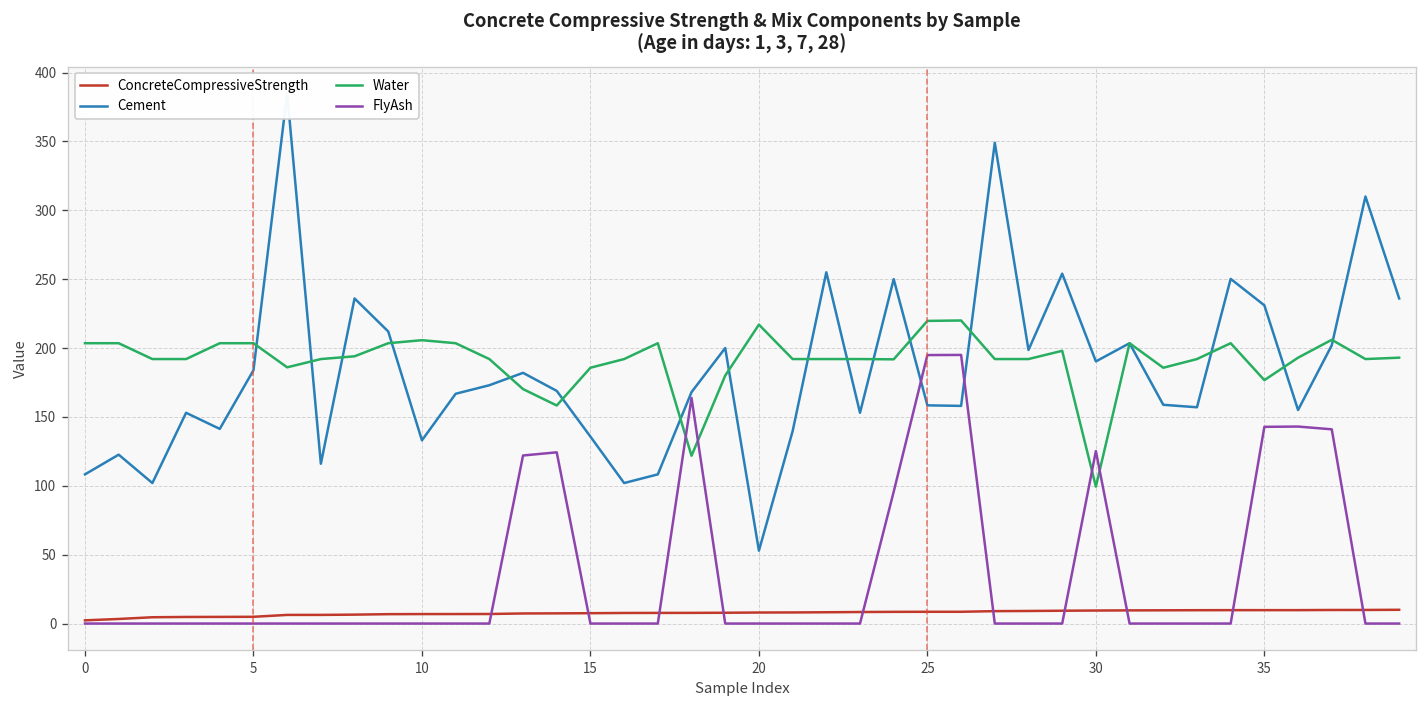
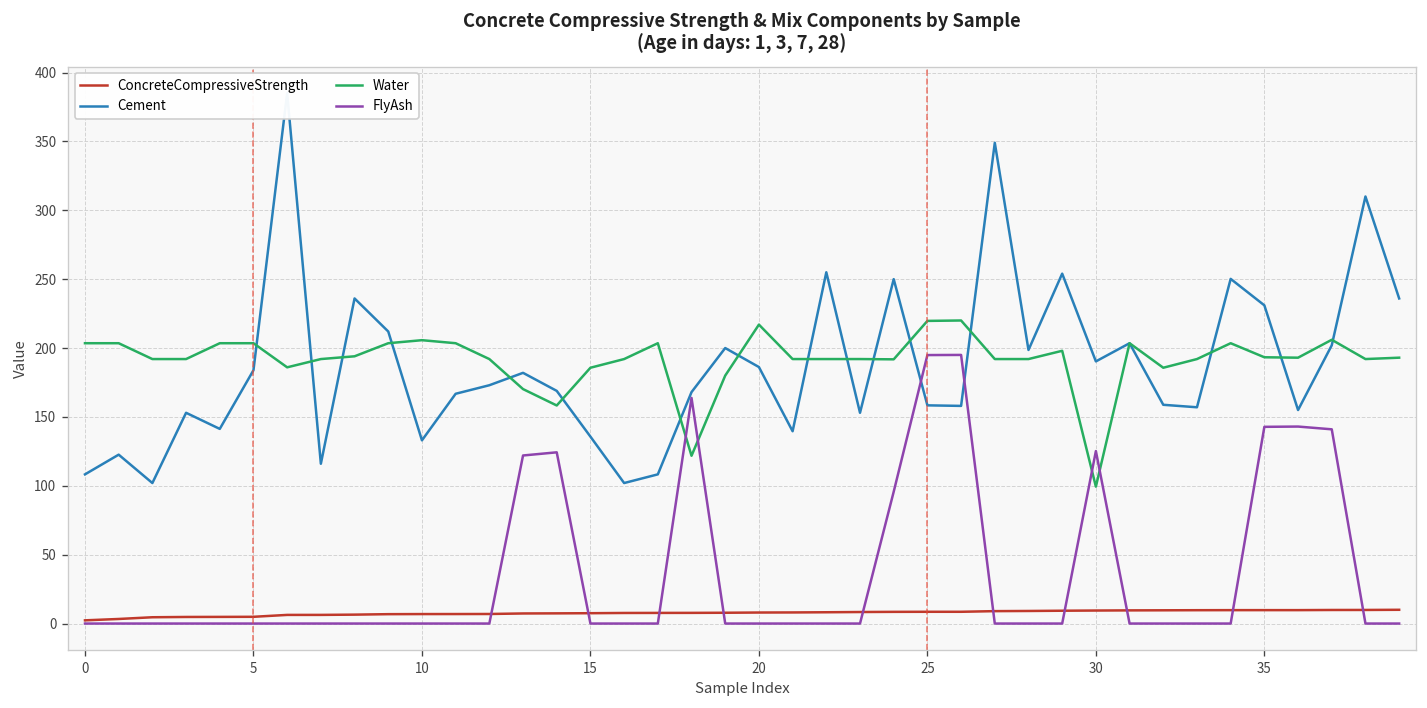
  {
    "ConcreteCompressiveStrength": {
      "0": 2,
      "5": 5,
      "10": 7,
      "15": 8,
      "20": 8,
      "25": 9,
      "30": 9,
      "35": 10
    },
    "Cement": {
      "0": 108,
      "5": 184,
      "10": 133,
      "15": 136,
-     "20": 53,
+     "20": 186,
      "25": 158,
      "30": 190,
      "35": 231
    },
    "Water": {
      "0": 204,
      "5": 204,
      "10": 206,
      "15": 186,
      "20": 217,
      "25": 220,
      "30": 99,
-     "35": 177
+     "35": 193
    },
    "FlyAsh": {
      "0": 0,
      "5": 0,
      "10": 0,
      "15": 0,
      "20": 0,
      "25": 195,
      "30": 125,
      "35": 143
    }
  }
